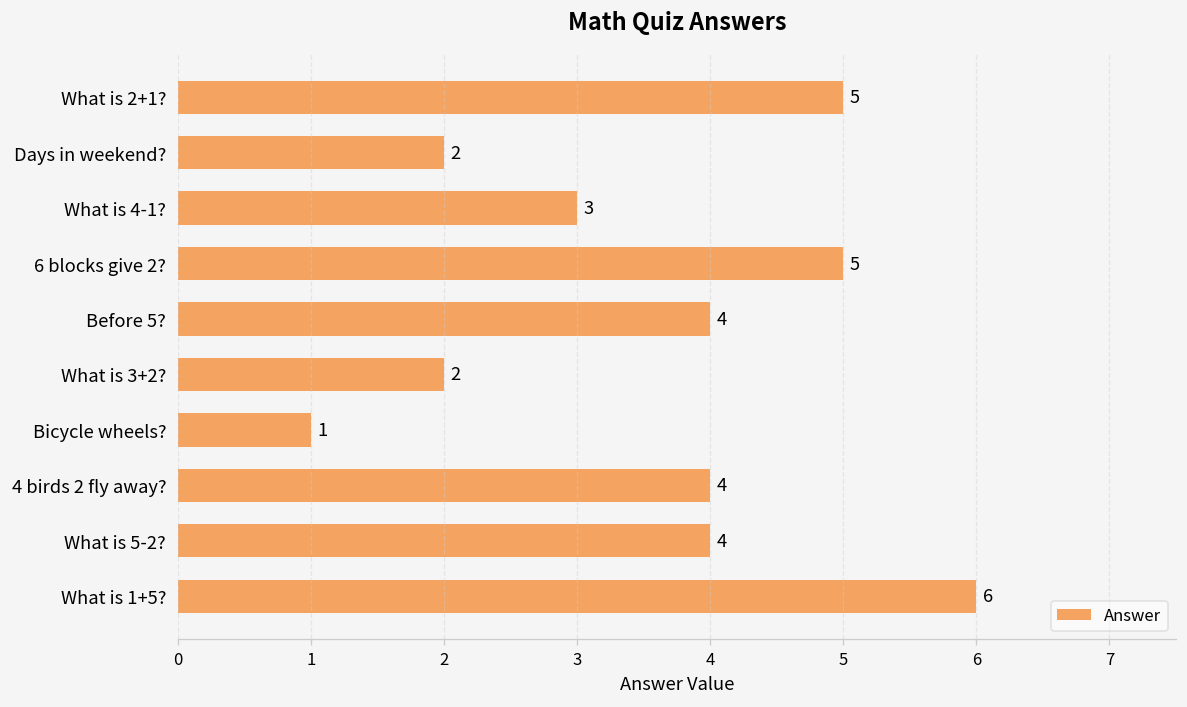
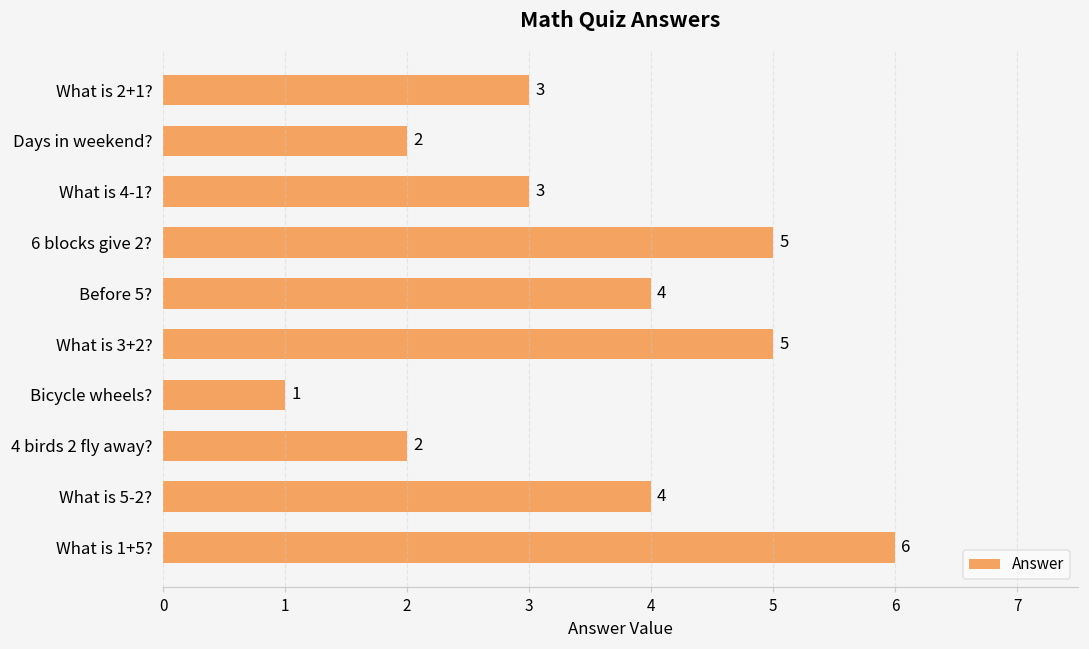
  {
-   "What is 2+1?": 5,
+   "What is 2+1?": 3,
    "Days in weekend?": 2,
    "What is 4-1?": 3,
    "6 blocks give 2?": 5,
    "Before 5?": 4,
-   "What is 3+2?": 2,
+   "What is 3+2?": 5,
    "Bicycle wheels?": 1,
-   "4 birds 2 fly away?": 4,
+   "4 birds 2 fly away?": 2,
    "What is 5-2?": 4,
    "What is 1+5?": 6
  }
